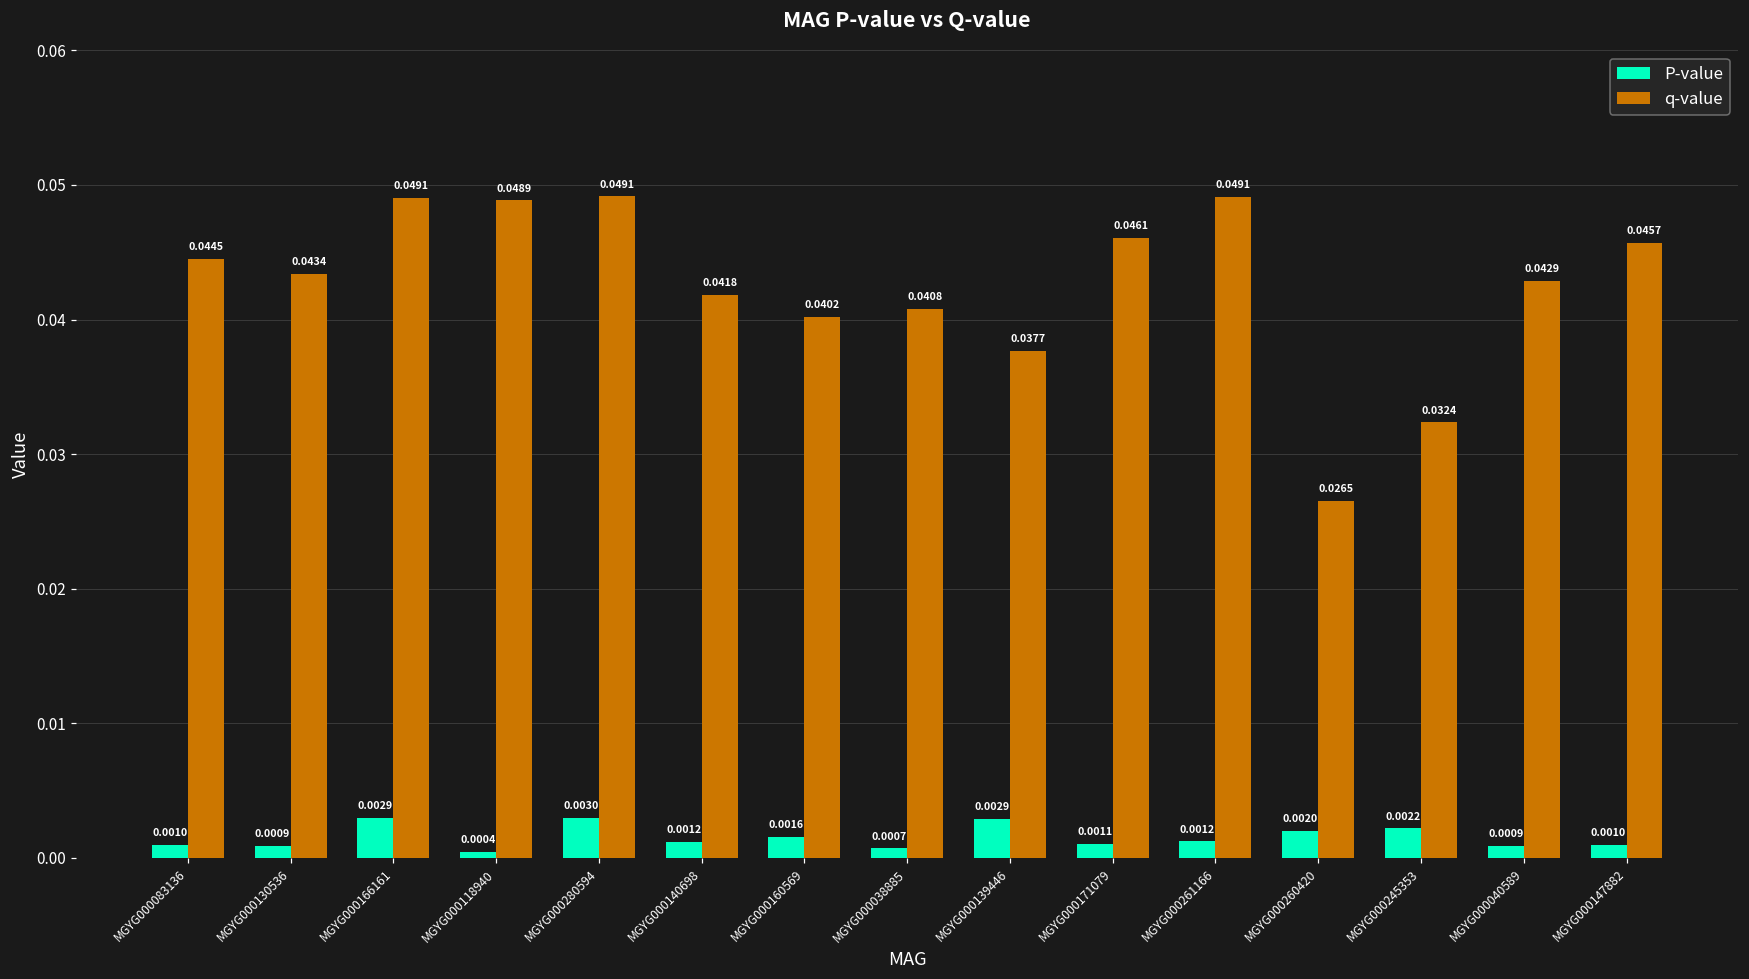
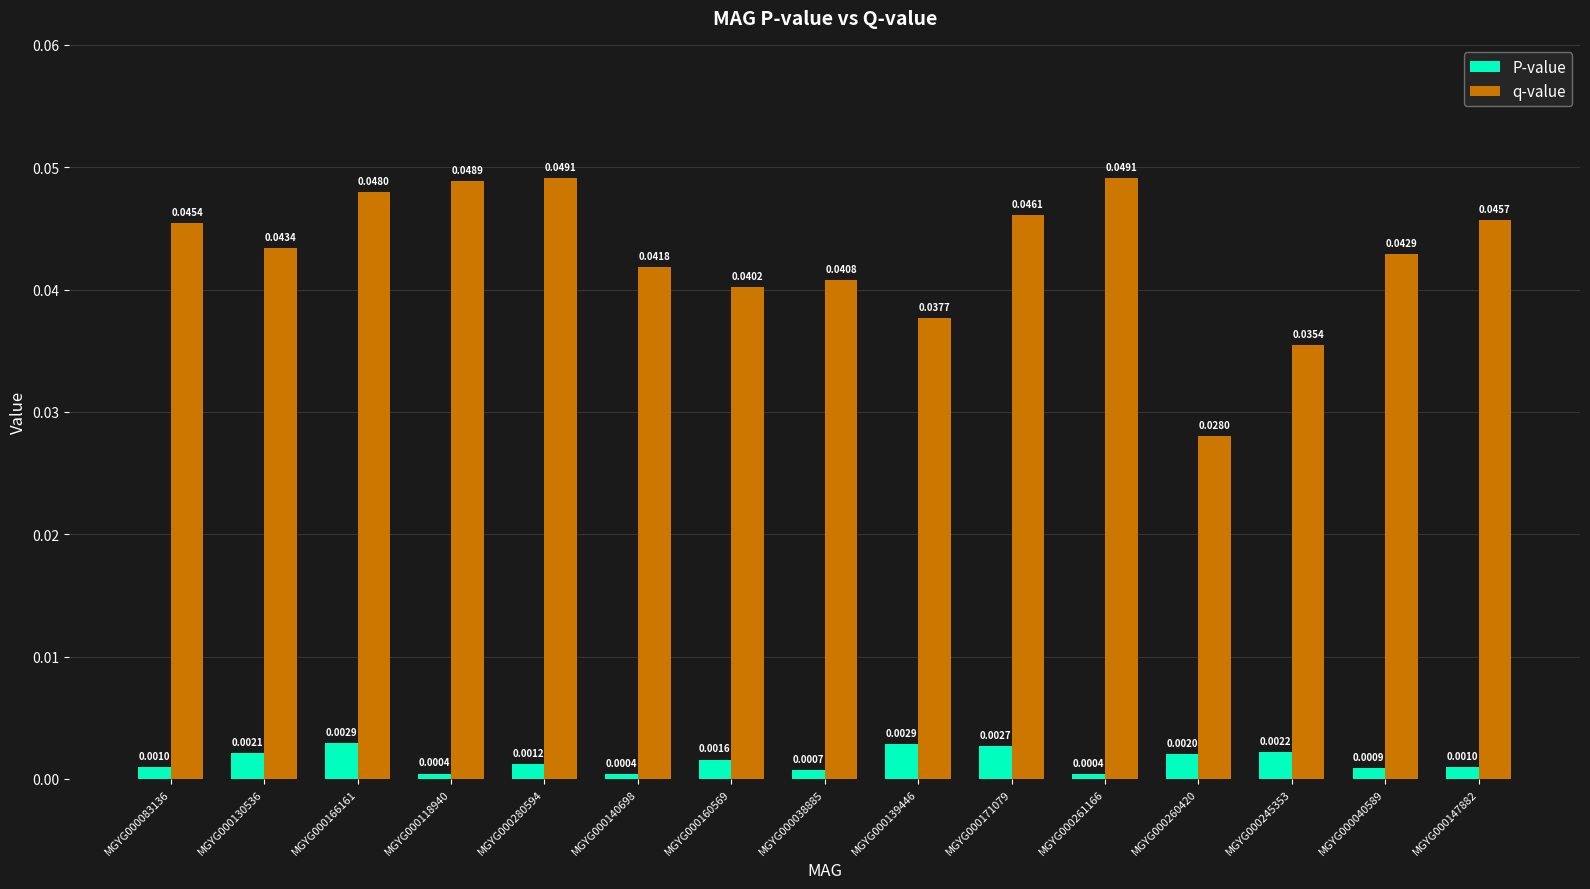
  {
    "P-value": {
      "MGYG000083136": 0.0010,
-     "MGYG000130536": 0.0009,
+     "MGYG000130536": 0.0021,
      "MGYG000166161": 0.0029,
      "MGYG000118940": 0.0004,
-     "MGYG000280594": 0.0030,
-     "MGYG000140698": 0.0012,
+     "MGYG000280594": 0.0012,
+     "MGYG000140698": 0.0004,
      "MGYG000160569": 0.0016,
      "MGYG000038885": 0.0007,
      "MGYG000139446": 0.0029,
-     "MGYG000171079": 0.0011,
-     "MGYG000261166": 0.0012,
+     "MGYG000171079": 0.0027,
+     "MGYG000261166": 0.0004,
      "MGYG000260420": 0.0020,
      "MGYG000245353": 0.0022,
      "MGYG000040589": 0.0009,
      "MGYG000147882": 0.0010
    },
    "q-value": {
-     "MGYG000083136": 0.0445,
+     "MGYG000083136": 0.0454,
      "MGYG000130536": 0.0434,
-     "MGYG000166161": 0.0491,
+     "MGYG000166161": 0.0480,
      "MGYG000118940": 0.0489,
      "MGYG000280594": 0.0491,
      "MGYG000140698": 0.0418,
      "MGYG000160569": 0.0402,
      "MGYG000038885": 0.0408,
      "MGYG000139446": 0.0377,
      "MGYG000171079": 0.0461,
      "MGYG000261166": 0.0491,
-     "MGYG000260420": 0.0265,
-     "MGYG000245353": 0.0324,
+     "MGYG000260420": 0.0280,
+     "MGYG000245353": 0.0354,
      "MGYG000040589": 0.0429,
      "MGYG000147882": 0.0457
    }
  }
